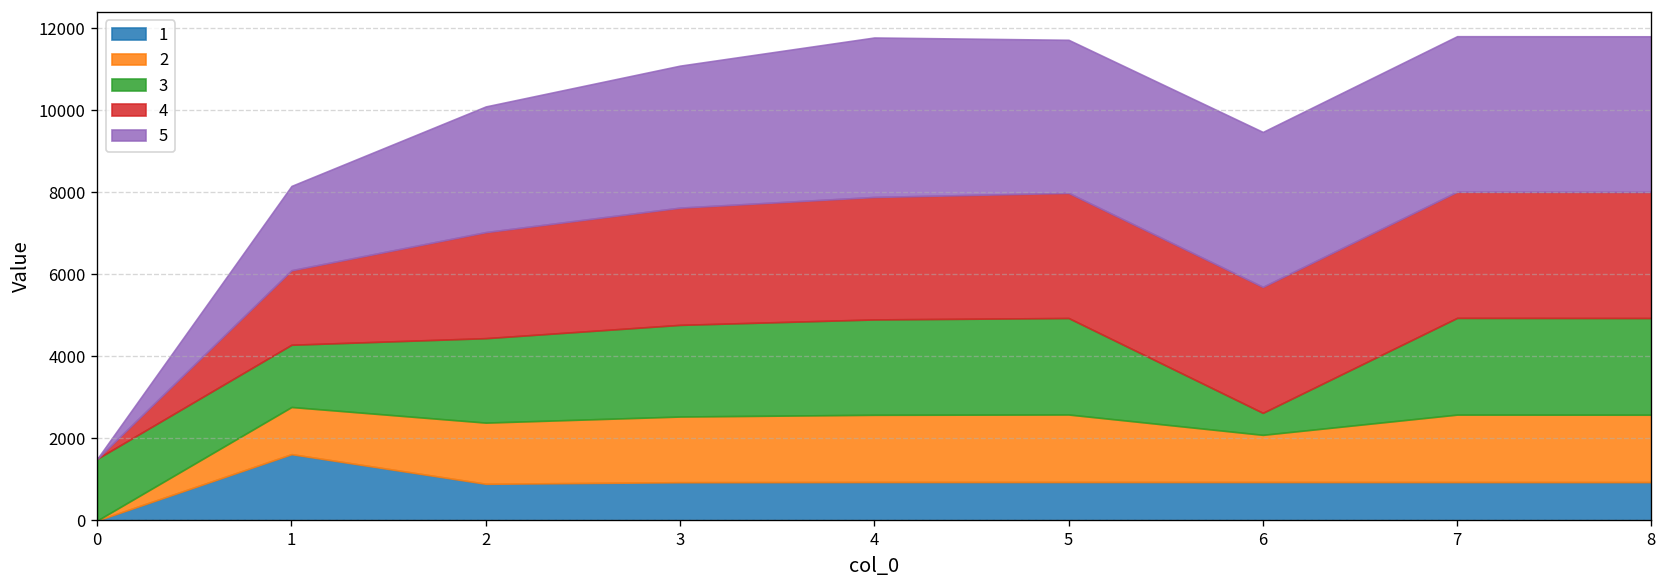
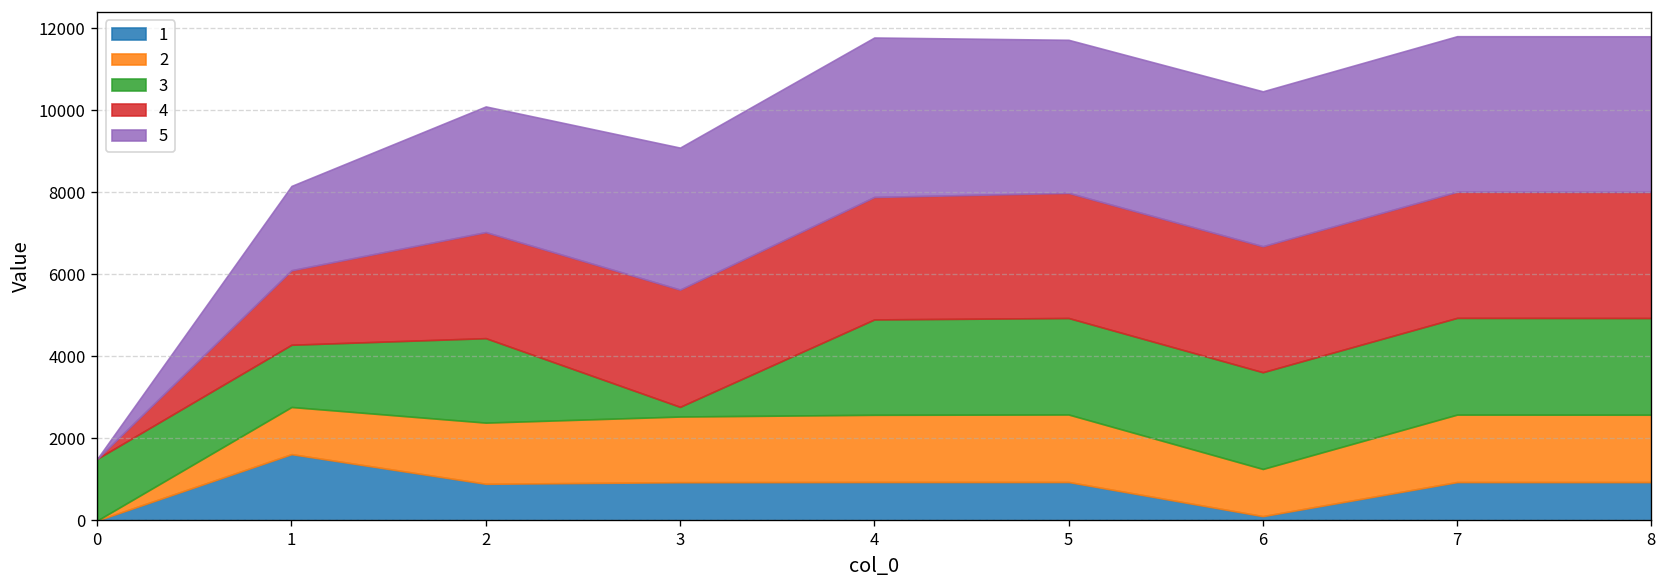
  {
    "1": {
      "1": 1600,
      "2": 900,
      "3": 900,
      "4": 900,
      "5": 900,
-     "6": 900,
+     "6": 100,
      "7": 900,
      "8": 900
    },
    "2": {
      "1": 1100,
      "2": 1500,
      "3": 1600,
      "4": 1600,
      "5": 1600,
      "6": 1200,
      "7": 1600,
      "8": 1600
    },
    "3": {
      "1": 1500,
      "2": 2100,
-     "3": 2200,
+     "3": 200,
      "4": 2300,
      "5": 2400,
-     "6": 500,
+     "6": 2400,
      "7": 2400,
      "8": 2400
    },
    "4": {
      "1": 1800,
      "2": 2600,
      "3": 2900,
      "4": 3000,
      "5": 3100,
      "6": 3100,
      "7": 3100,
      "8": 3100
    },
    "5": {
      "1": 2100,
      "2": 3100,
      "3": 3500,
      "4": 3900,
      "5": 3700,
      "6": 3800,
      "7": 3800,
      "8": 3800
    }
  }
